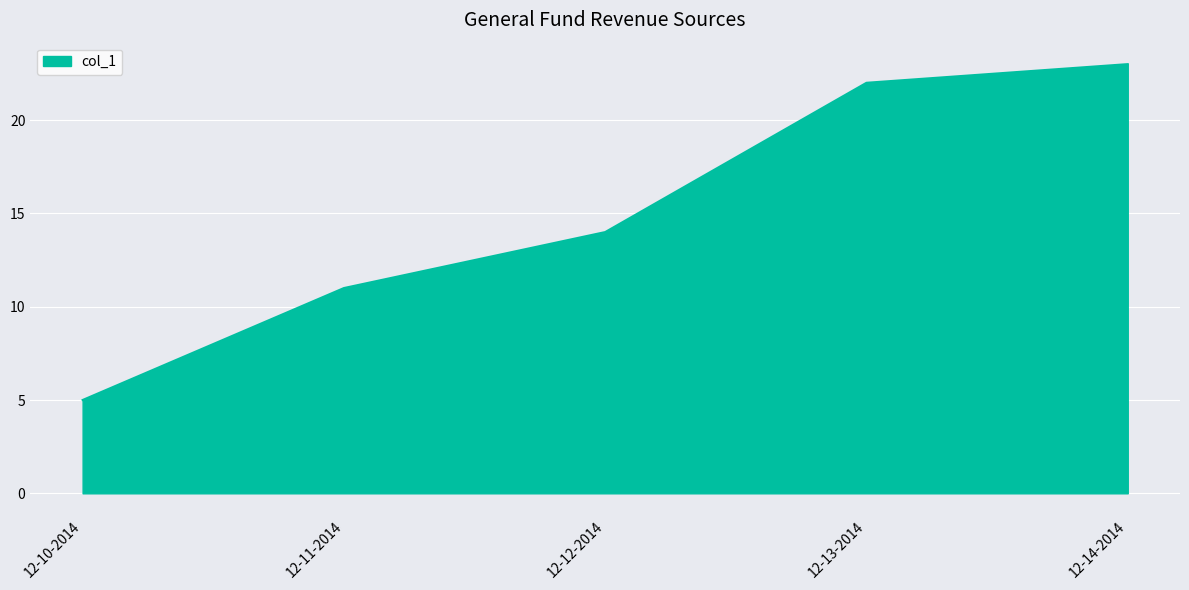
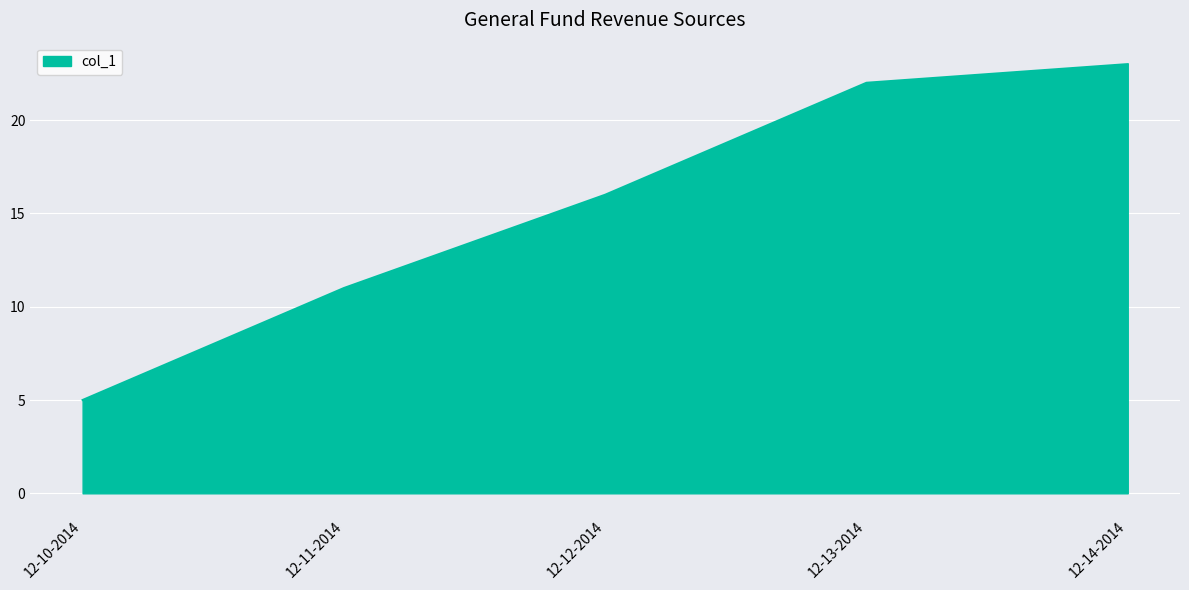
  {
    "12-10-2014": 5,
    "12-11-2014": 11,
-   "12-12-2014": 14,
+   "12-12-2014": 16,
    "12-13-2014": 22,
    "12-14-2014": 23
  }
